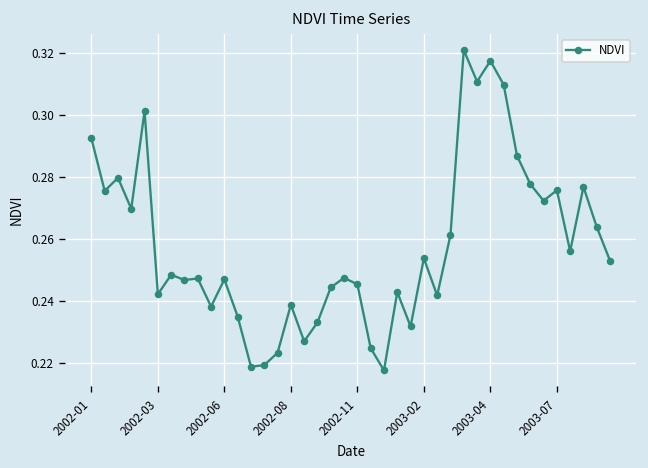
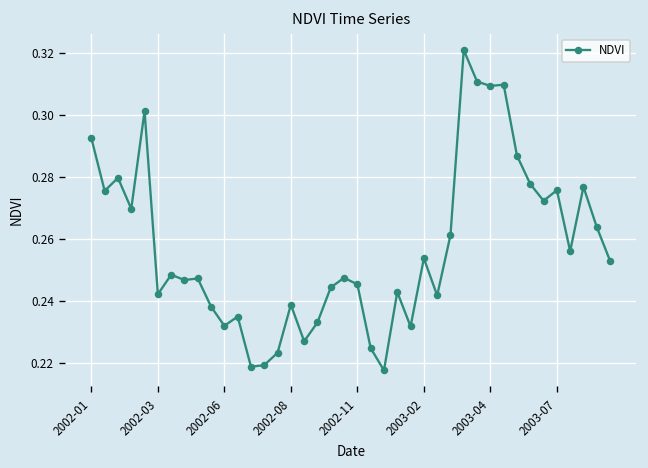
  {
    "2002-01": 0.293,
    "2002-03": 0.242,
-   "2002-06": 0.247,
+   "2002-06": 0.232,
    "2002-08": 0.239,
    "2002-11": 0.245,
    "2003-02": 0.254,
-   "2003-04": 0.318,
+   "2003-04": 0.310,
    "2003-07": 0.276
  }
